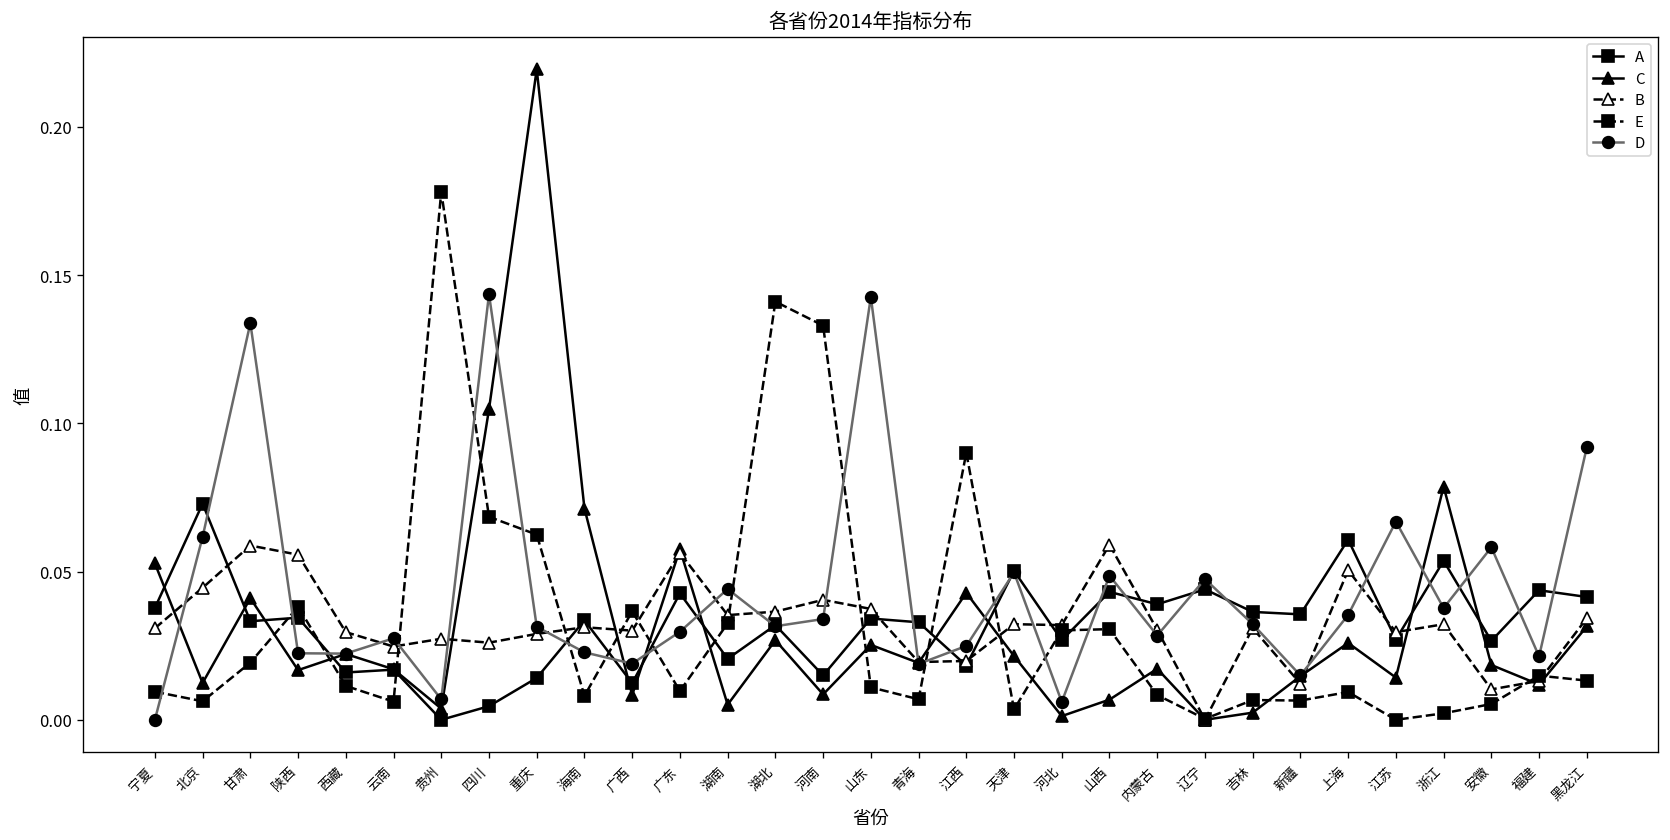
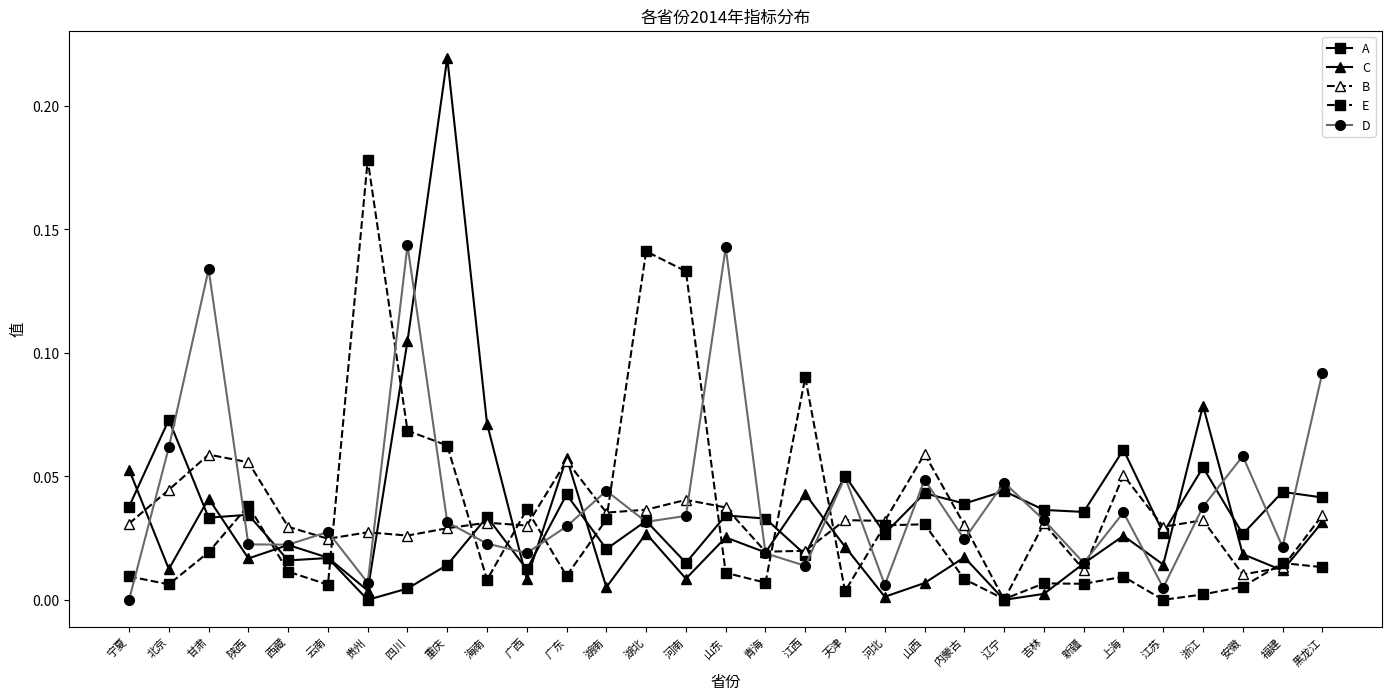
  {
    "D": {
      "宁夏": 0.000,
      "北京": 0.062,
      "甘肃": 0.134,
      "陕西": 0.022,
      "云南": 0.027,
      "贵州": 0.007,
      "四川": 0.144,
      "重庆": 0.031,
      "海南": 0.023,
      "广西": 0.019,
      "广东": 0.030,
      "湖南": 0.044,
      "河南": 0.034,
      "山东": 0.143,
-     "江西": 0.025,
+     "江西": 0.014,
      "河北": 0.006,
      "山西": 0.049,
-     "内蒙古": 0.028,
+     "内蒙古": 0.025,
      "辽宁": 0.047,
      "吉林": 0.032,
      "上海": 0.035,
-     "江苏": 0.067,
+     "江苏": 0.005,
      "浙江": 0.038,
      "安徽": 0.058,
      "福建": 0.021,
      "黑龙江": 0.092
    }
  }
